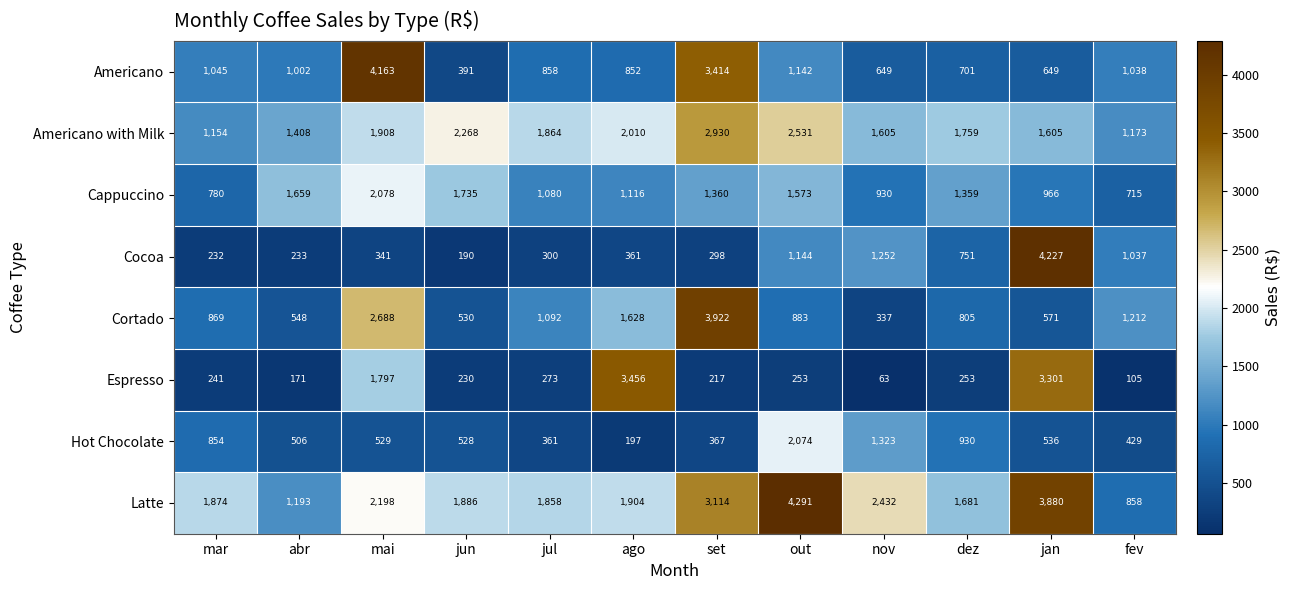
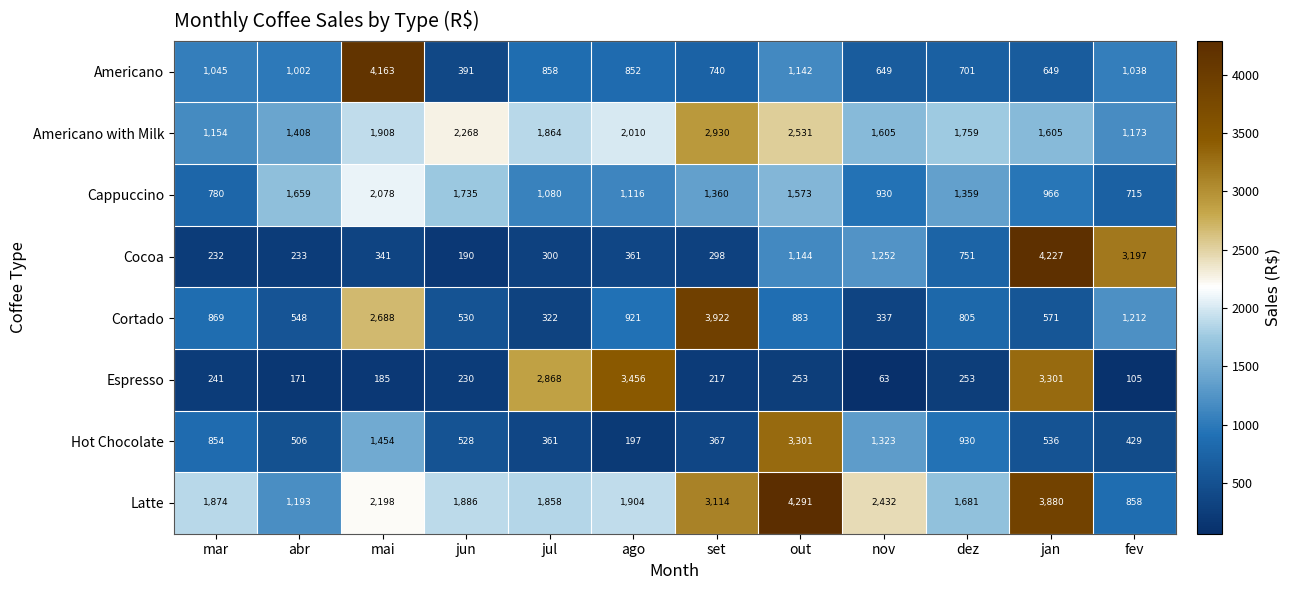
  {
    "Americano": {
      "mar": "1,045",
      "abr": "1,002",
      "mai": "4,163",
      "jun": "391",
      "jul": "858",
      "ago": "852",
-     "set": "3,414",
+     "set": "740",
      "out": "1,142",
      "nov": "649",
      "dez": "701",
      "jan": "649",
      "fev": "1,038"
    },
    "Americano with Milk": {
      "mar": "1,154",
      "abr": "1,408",
      "mai": "1,908",
      "jun": "2,268",
      "jul": "1,864",
      "ago": "2,010",
      "set": "2,930",
      "out": "2,531",
      "nov": "1,605",
      "dez": "1,759",
      "jan": "1,605",
      "fev": "1,173"
    },
    "Cappuccino": {
      "mar": "780",
      "abr": "1,659",
      "mai": "2,078",
      "jun": "1,735",
      "jul": "1,080",
      "ago": "1,116",
      "set": "1,360",
      "out": "1,573",
      "nov": "930",
      "dez": "1,359",
      "jan": "966",
      "fev": "715"
    },
    "Cocoa": {
      "mar": "232",
      "abr": "233",
      "mai": "341",
      "jun": "190",
      "jul": "300",
      "ago": "361",
      "set": "298",
      "out": "1,144",
      "nov": "1,252",
      "dez": "751",
      "jan": "4,227",
-     "fev": "1,037"
+     "fev": "3,197"
    },
    "Cortado": {
      "mar": "869",
      "abr": "548",
      "mai": "2,688",
      "jun": "530",
-     "jul": "1,092",
-     "ago": "1,628",
+     "jul": "322",
+     "ago": "921",
      "set": "3,922",
      "out": "883",
      "nov": "337",
      "dez": "805",
      "jan": "571",
      "fev": "1,212"
    },
    "Espresso": {
      "mar": "241",
      "abr": "171",
-     "mai": "1,797",
+     "mai": "185",
      "jun": "230",
-     "jul": "273",
+     "jul": "2,868",
      "ago": "3,456",
      "set": "217",
      "out": "253",
      "nov": "63",
      "dez": "253",
      "jan": "3,301",
      "fev": "105"
    },
    "Hot Chocolate": {
      "mar": "854",
      "abr": "506",
-     "mai": "529",
+     "mai": "1,454",
      "jun": "528",
      "jul": "361",
      "ago": "197",
      "set": "367",
-     "out": "2,074",
+     "out": "3,301",
      "nov": "1,323",
      "dez": "930",
      "jan": "536",
      "fev": "429"
    },
    "Latte": {
      "mar": "1,874",
      "abr": "1,193",
      "mai": "2,198",
      "jun": "1,886",
      "jul": "1,858",
      "ago": "1,904",
      "set": "3,114",
      "out": "4,291",
      "nov": "2,432",
      "dez": "1,681",
      "jan": "3,880",
      "fev": "858"
    }
  }
